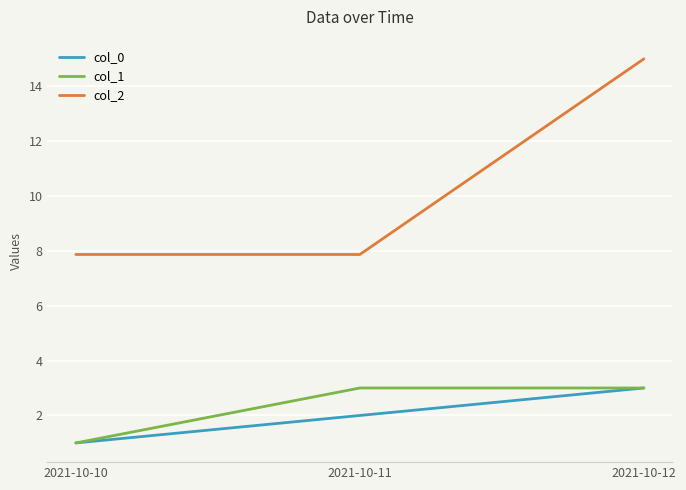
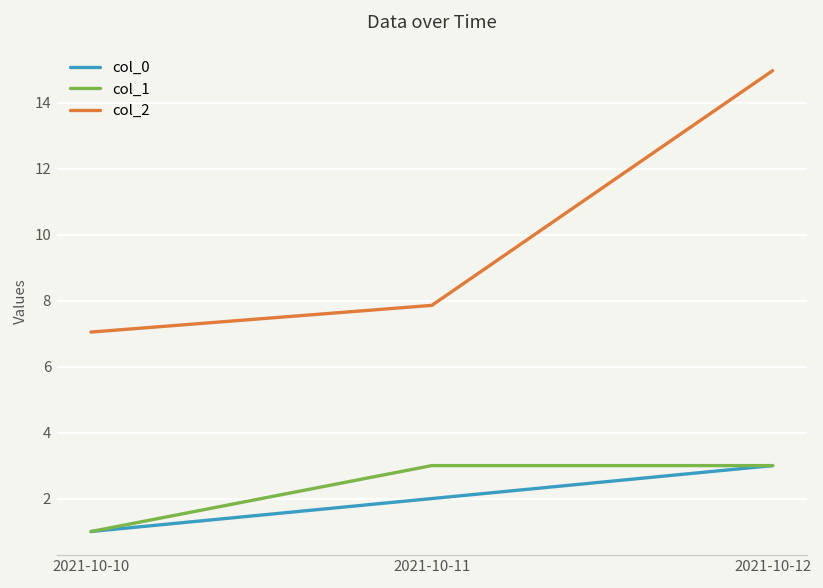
  {
    "col_0": {
      "2021-10-11": 2.0
    },
    "col_1": {
      "2021-10-11": 3.0
    },
    "col_2": {
-     "2021-10-10": 7.9,
+     "2021-10-10": 7.1,
      "2021-10-11": 7.9,
      "2021-10-12": 15.0
    }
  }
